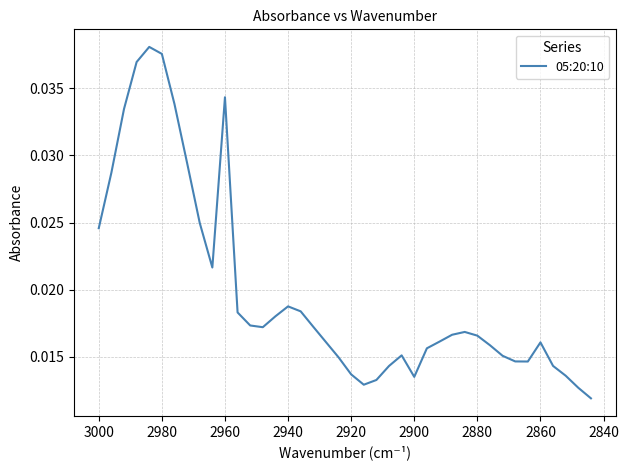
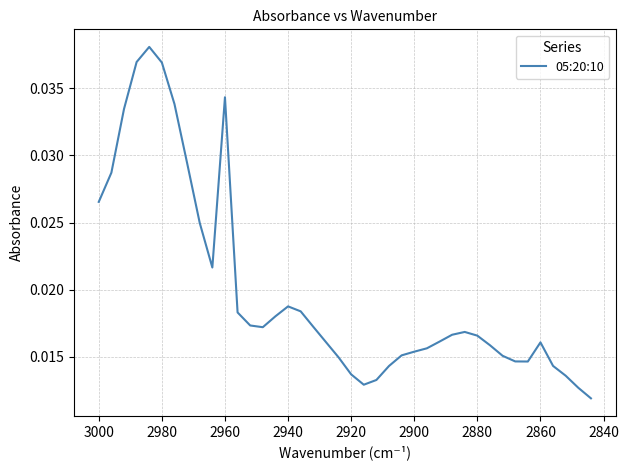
  {
-   "3000": 0.0246,
-   "2980": 0.0376,
+   "3000": 0.0265,
+   "2980": 0.0369,
    "2960": 0.0343,
    "2940": 0.0188,
    "2920": 0.0137,
-   "2900": 0.0135,
+   "2900": 0.0154,
    "2880": 0.0166,
    "2860": 0.0161
  }
